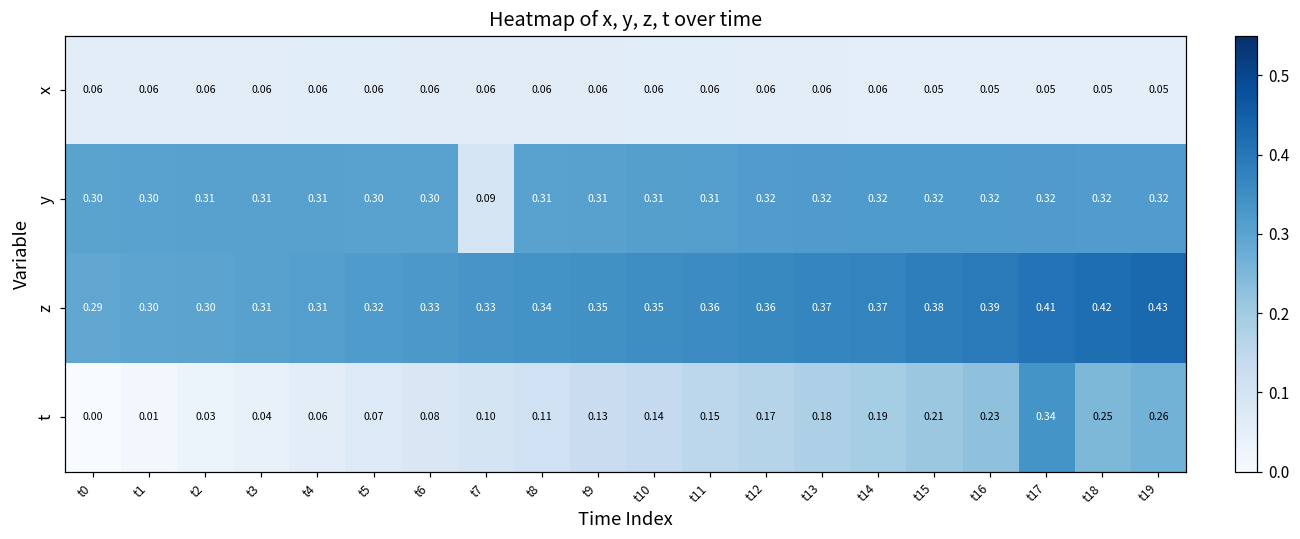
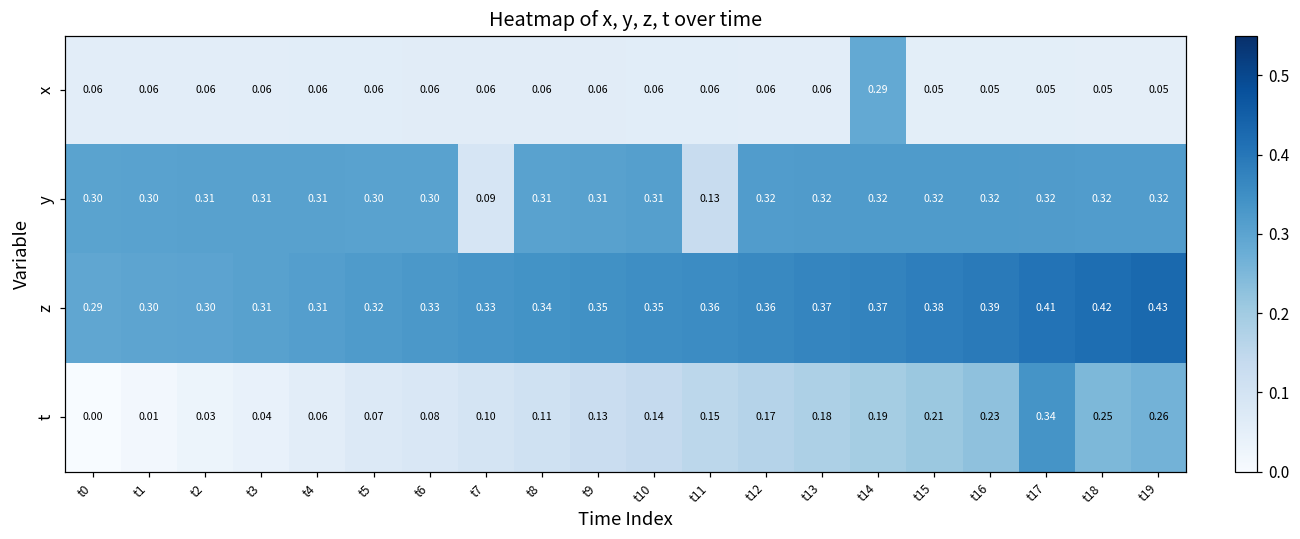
  {
    "x": {
      "t0": 0.06,
      "t1": 0.06,
      "t2": 0.06,
      "t3": 0.06,
      "t4": 0.06,
      "t5": 0.06,
      "t6": 0.06,
      "t7": 0.06,
      "t8": 0.06,
      "t9": 0.06,
      "t10": 0.06,
      "t11": 0.06,
      "t12": 0.06,
      "t13": 0.06,
-     "t14": 0.06,
+     "t14": 0.29,
      "t15": 0.05,
      "t16": 0.05,
      "t17": 0.05,
      "t18": 0.05,
      "t19": 0.05
    },
    "y": {
      "t0": 0.30,
      "t1": 0.30,
      "t2": 0.31,
      "t3": 0.31,
      "t4": 0.31,
      "t5": 0.30,
      "t6": 0.30,
      "t7": 0.09,
      "t8": 0.31,
      "t9": 0.31,
      "t10": 0.31,
-     "t11": 0.31,
+     "t11": 0.13,
      "t12": 0.32,
      "t13": 0.32,
      "t14": 0.32,
      "t15": 0.32,
      "t16": 0.32,
      "t17": 0.32,
      "t18": 0.32,
      "t19": 0.32
    },
    "z": {
      "t0": 0.29,
      "t1": 0.30,
      "t2": 0.30,
      "t3": 0.31,
      "t4": 0.31,
      "t5": 0.32,
      "t6": 0.33,
      "t7": 0.33,
      "t8": 0.34,
      "t9": 0.35,
      "t10": 0.35,
      "t11": 0.36,
      "t12": 0.36,
      "t13": 0.37,
      "t14": 0.37,
      "t15": 0.38,
      "t16": 0.39,
      "t17": 0.41,
      "t18": 0.42,
      "t19": 0.43
    },
    "t": {
      "t0": 0.00,
      "t1": 0.01,
      "t2": 0.03,
      "t3": 0.04,
      "t4": 0.06,
      "t5": 0.07,
      "t6": 0.08,
      "t7": 0.10,
      "t8": 0.11,
      "t9": 0.13,
      "t10": 0.14,
      "t11": 0.15,
      "t12": 0.17,
      "t13": 0.18,
      "t14": 0.19,
      "t15": 0.21,
      "t16": 0.23,
      "t17": 0.34,
      "t18": 0.25,
      "t19": 0.26
    }
  }
